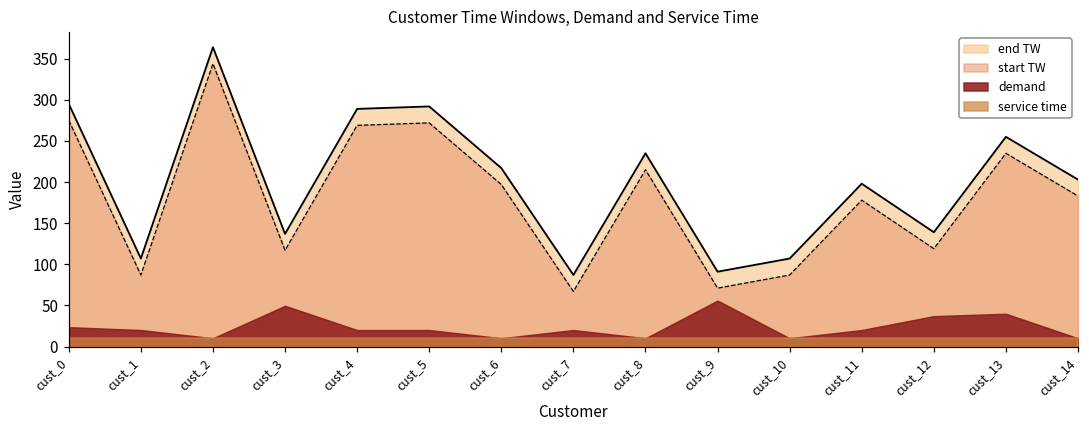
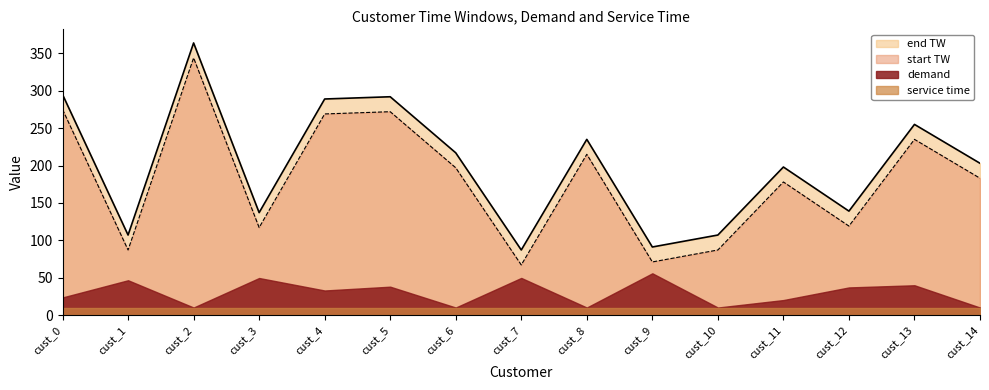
  {
    "demand": {
      "cust_0": 20,
-     "cust_1": 20,
+     "cust_1": 50,
      "cust_3": 50,
-     "cust_4": 20,
-     "cust_5": 20,
-     "cust_7": 20,
+     "cust_4": 30,
+     "cust_5": 40,
+     "cust_7": 50,
      "cust_9": 60,
      "cust_11": 20,
      "cust_12": 40,
      "cust_13": 40
    }
  }
